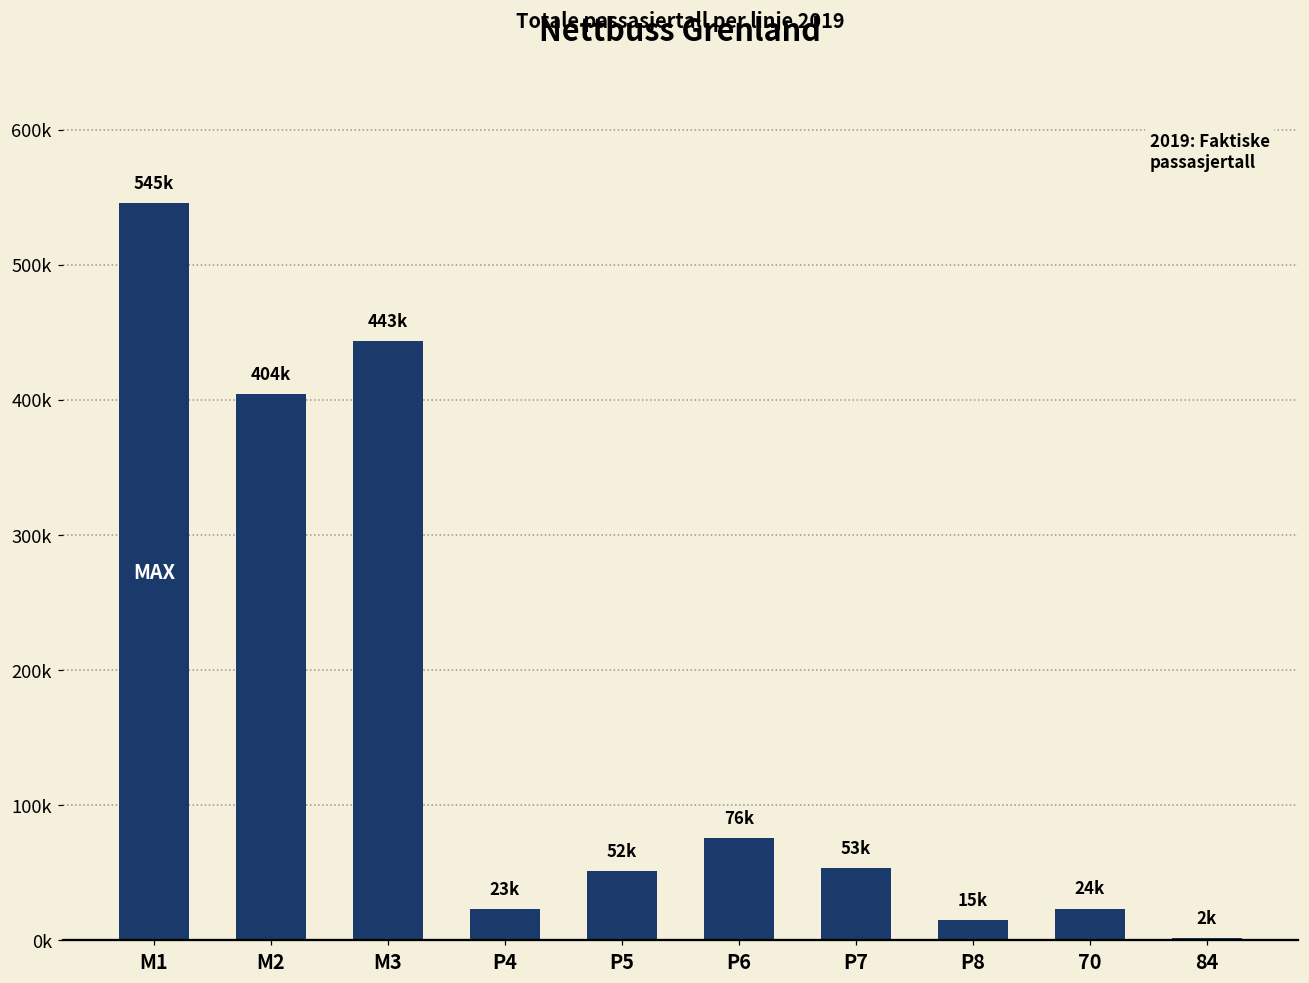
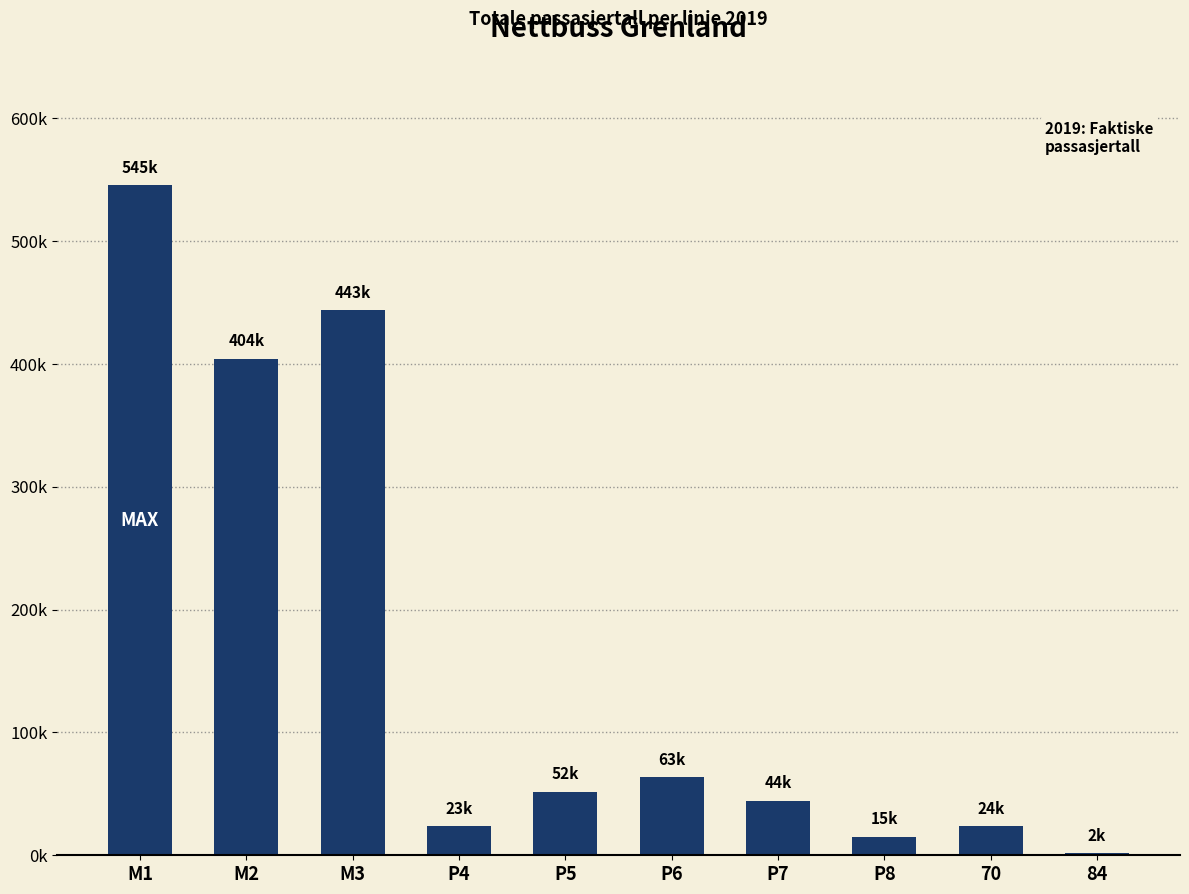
  {
    "M1": "545k",
    "M2": "404k",
    "M3": "443k",
    "P4": "23k",
    "P5": "52k",
-   "P6": "76k",
-   "P7": "53k",
+   "P6": "63k",
+   "P7": "44k",
    "P8": "15k",
    "70": "24k",
    "84": "2k"
  }
